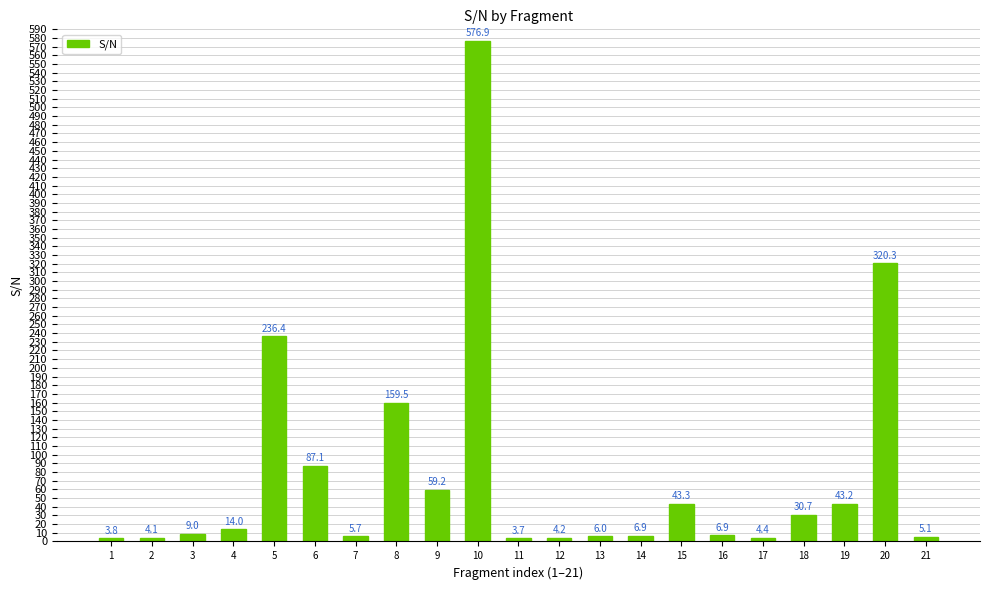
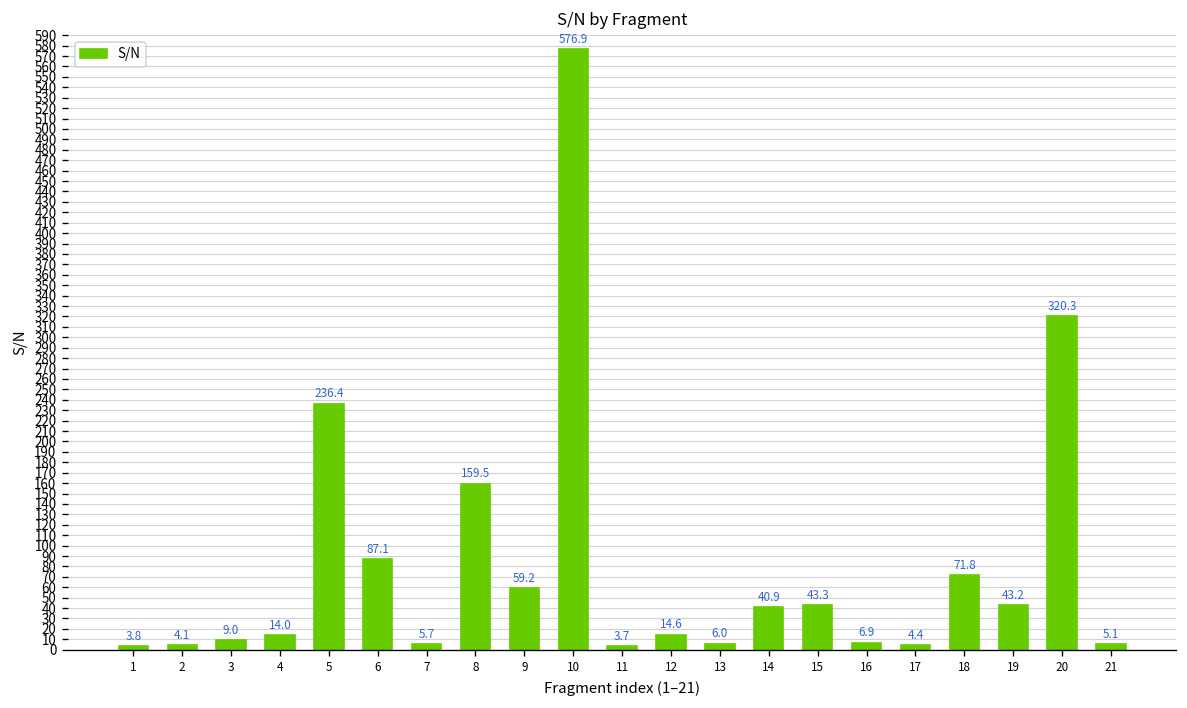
  {
    "1": 3.8,
    "2": 4.1,
    "3": 9.0,
    "4": 14.0,
    "5": 236.4,
    "6": 87.1,
    "7": 5.7,
    "8": 159.5,
    "9": 59.2,
    "10": 576.9,
    "11": 3.7,
-   "12": 4.2,
+   "12": 14.6,
    "13": 6.0,
-   "14": 6.9,
+   "14": 40.9,
    "15": 43.3,
    "16": 6.9,
    "17": 4.4,
-   "18": 30.7,
+   "18": 71.8,
    "19": 43.2,
    "20": 320.3,
    "21": 5.1
  }
